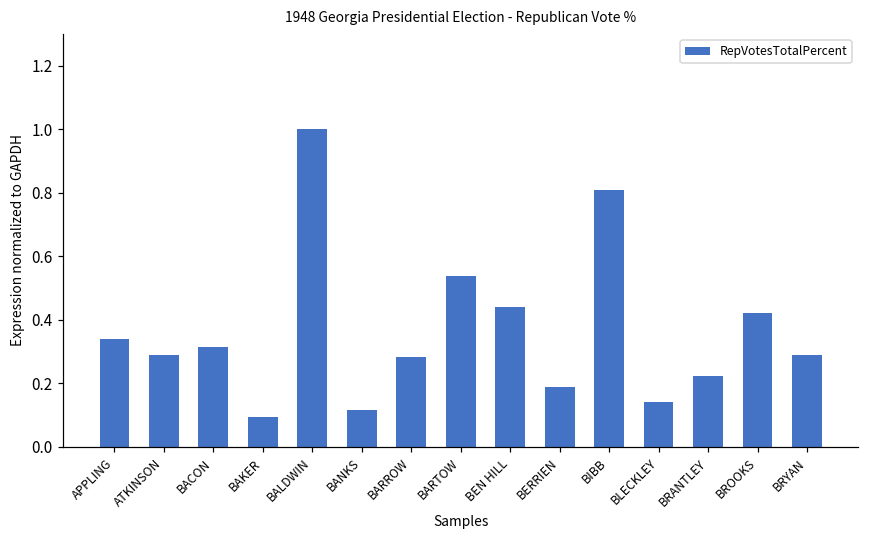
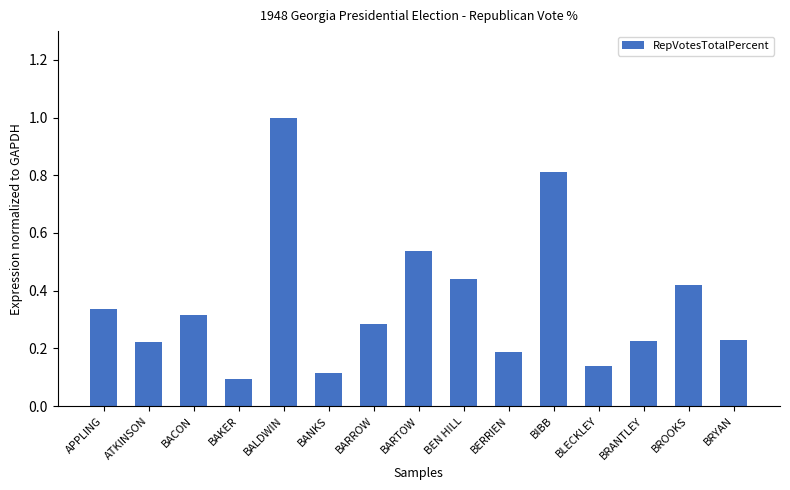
  {
    "APPLING": 0.34,
-   "ATKINSON": 0.29,
+   "ATKINSON": 0.22,
    "BACON": 0.32,
    "BAKER": 0.09,
    "BALDWIN": 1.00,
    "BANKS": 0.11,
    "BARROW": 0.28,
    "BARTOW": 0.54,
    "BEN HILL": 0.44,
    "BERRIEN": 0.19,
    "BIBB": 0.81,
    "BLECKLEY": 0.14,
    "BRANTLEY": 0.22,
    "BROOKS": 0.42,
-   "BRYAN": 0.29
+   "BRYAN": 0.23
  }
